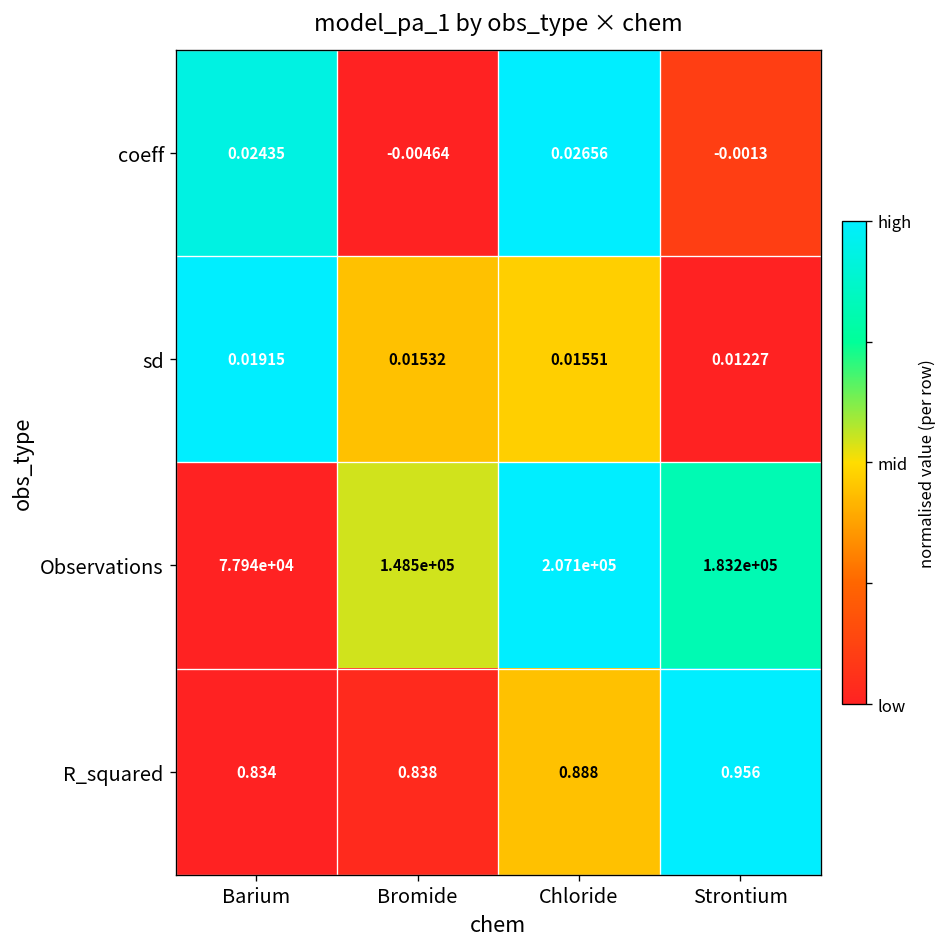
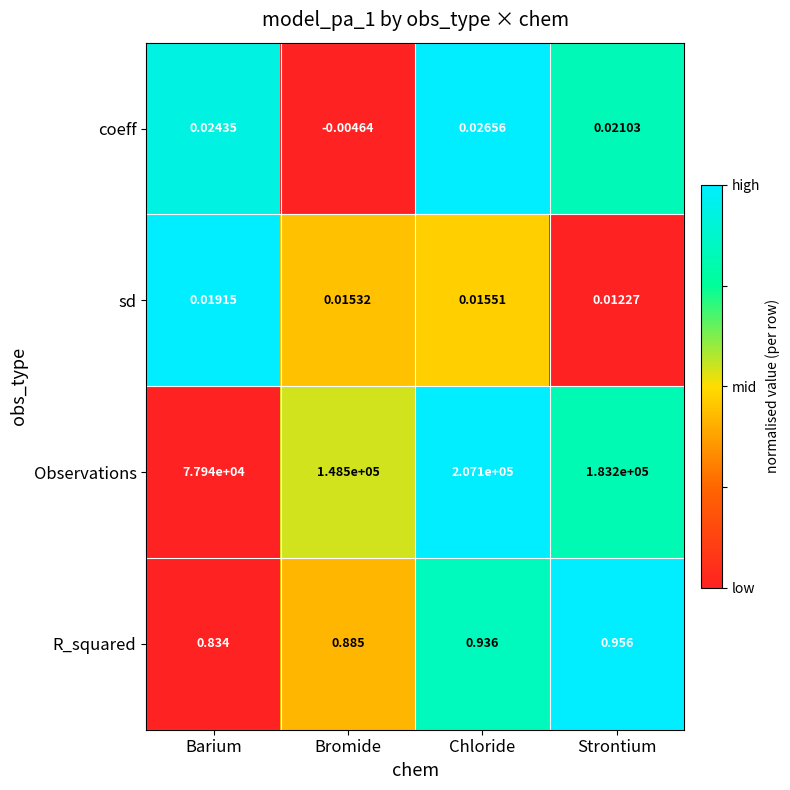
  {
    "coeff": {
      "Barium": "0.02435",
      "Bromide": "-0.00464",
      "Chloride": "0.02656",
-     "Strontium": "-0.0013"
+     "Strontium": "0.02103"
    },
    "sd": {
      "Barium": "0.01915",
      "Bromide": "0.01532",
      "Chloride": "0.01551",
      "Strontium": "0.01227"
    },
    "Observations": {
      "Barium": "7.794e+04",
      "Bromide": "1.485e+05",
      "Chloride": "2.071e+05",
      "Strontium": "1.832e+05"
    },
    "R_squared": {
      "Barium": "0.834",
-     "Bromide": "0.838",
-     "Chloride": "0.888",
+     "Bromide": "0.885",
+     "Chloride": "0.936",
      "Strontium": "0.956"
    }
  }
